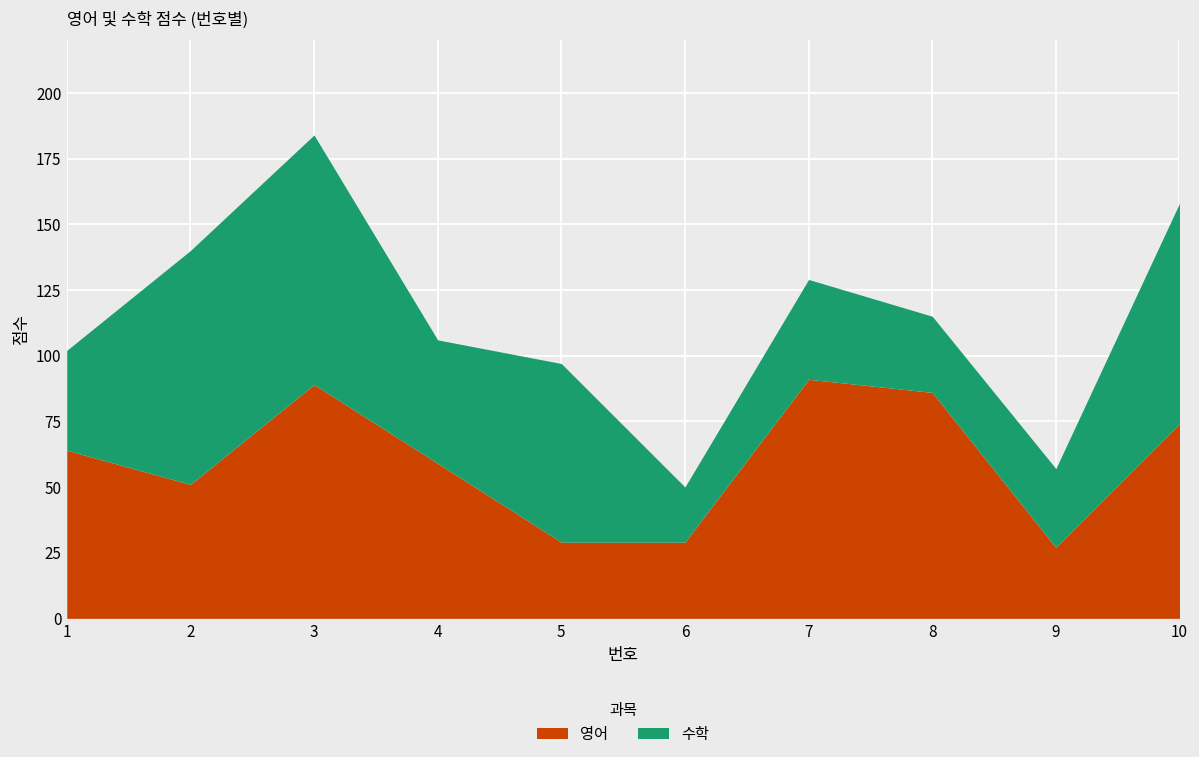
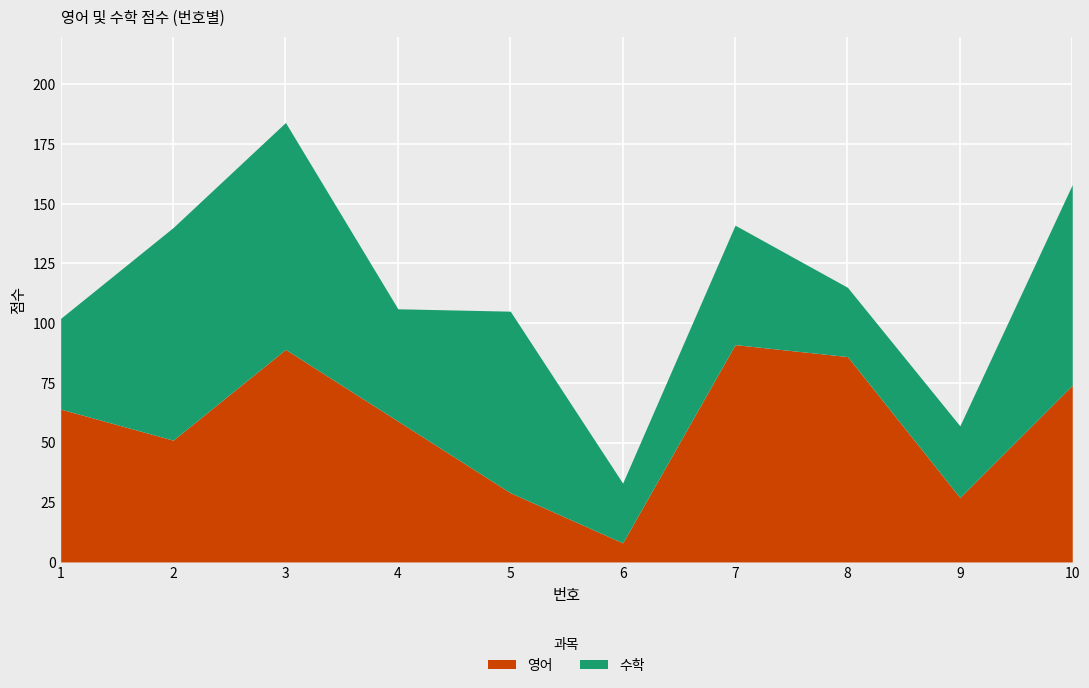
  {
    "영어": {
-     "6": 29
+     "6": 8
    },
    "수학": {
      "1": 38,
      "2": 89,
      "3": 95,
      "4": 47,
-     "5": 68,
-     "6": 21,
-     "7": 38,
+     "5": 76,
+     "6": 25,
+     "7": 50,
      "8": 29,
      "9": 30,
      "10": 84
    }
  }
